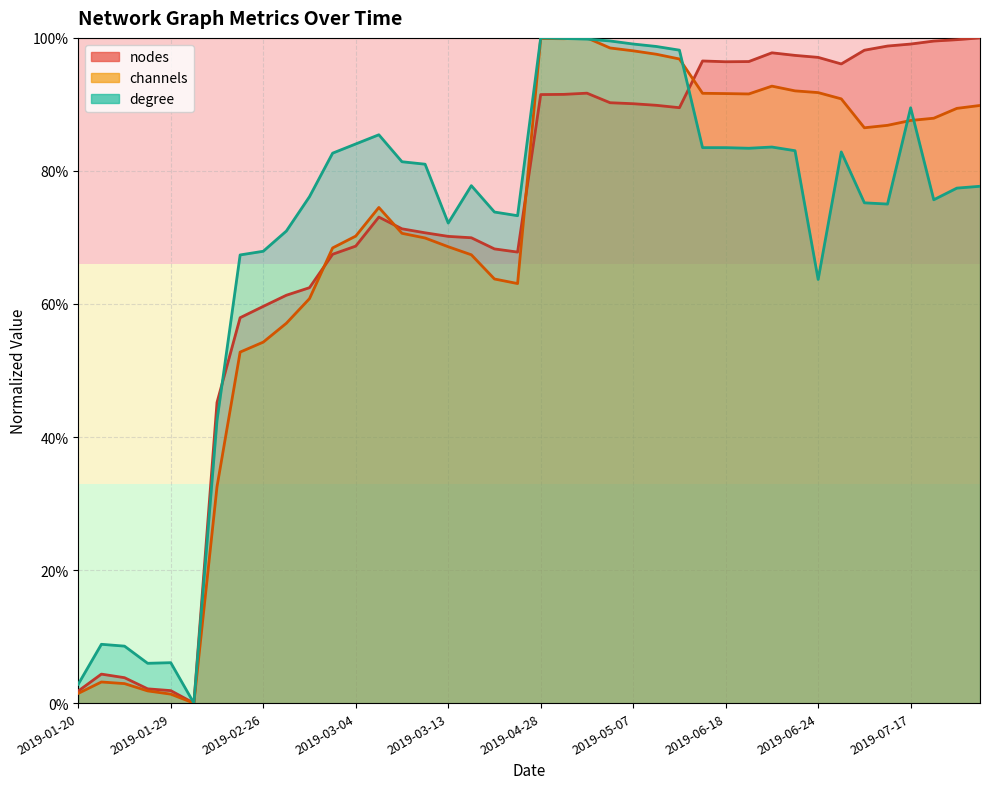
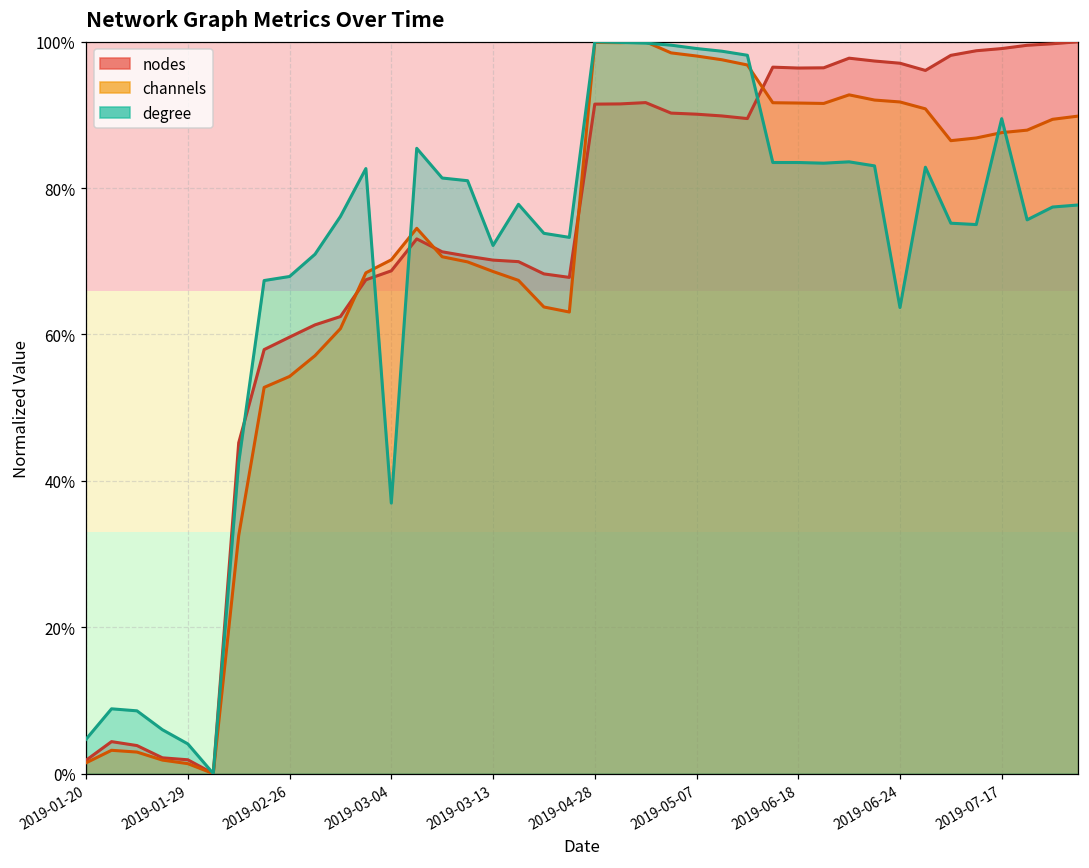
  {
    "degree": {
-     "2019-01-20": "3%",
-     "2019-01-29": "6%",
+     "2019-01-20": "5%",
+     "2019-01-29": "4%",
      "2019-02-26": "68%",
-     "2019-03-04": "84%",
+     "2019-03-04": "37%",
      "2019-03-13": "72%",
      "2019-05-07": "99%",
      "2019-06-18": "84%",
      "2019-06-24": "64%",
      "2019-07-17": "89%"
    }
  }
